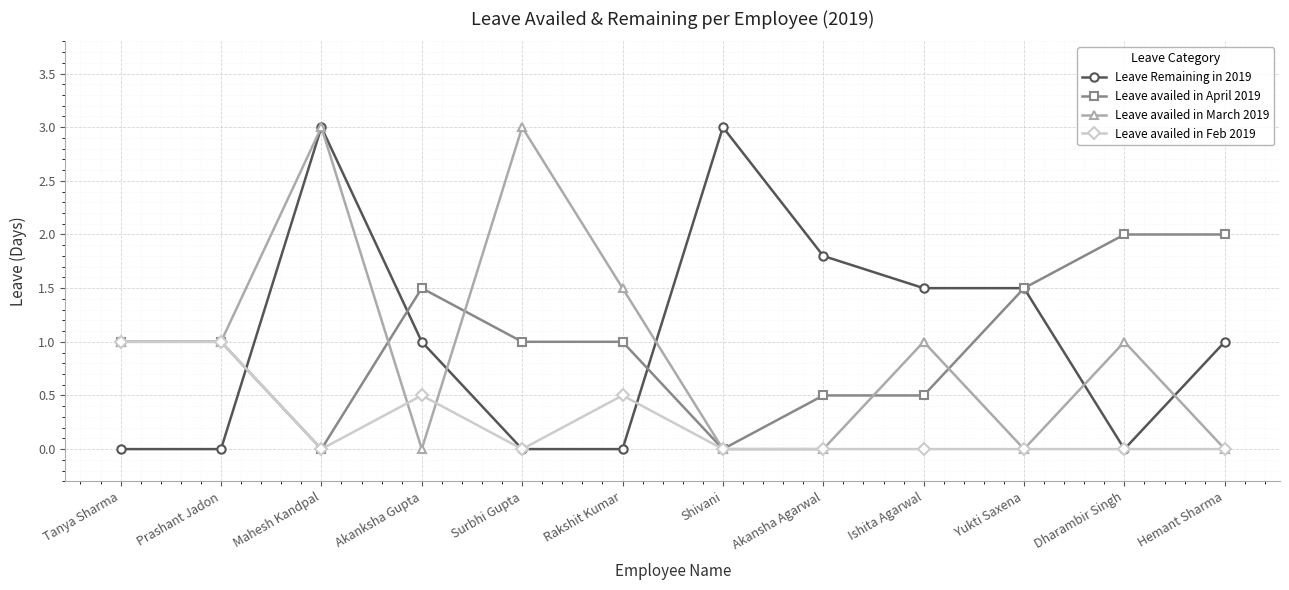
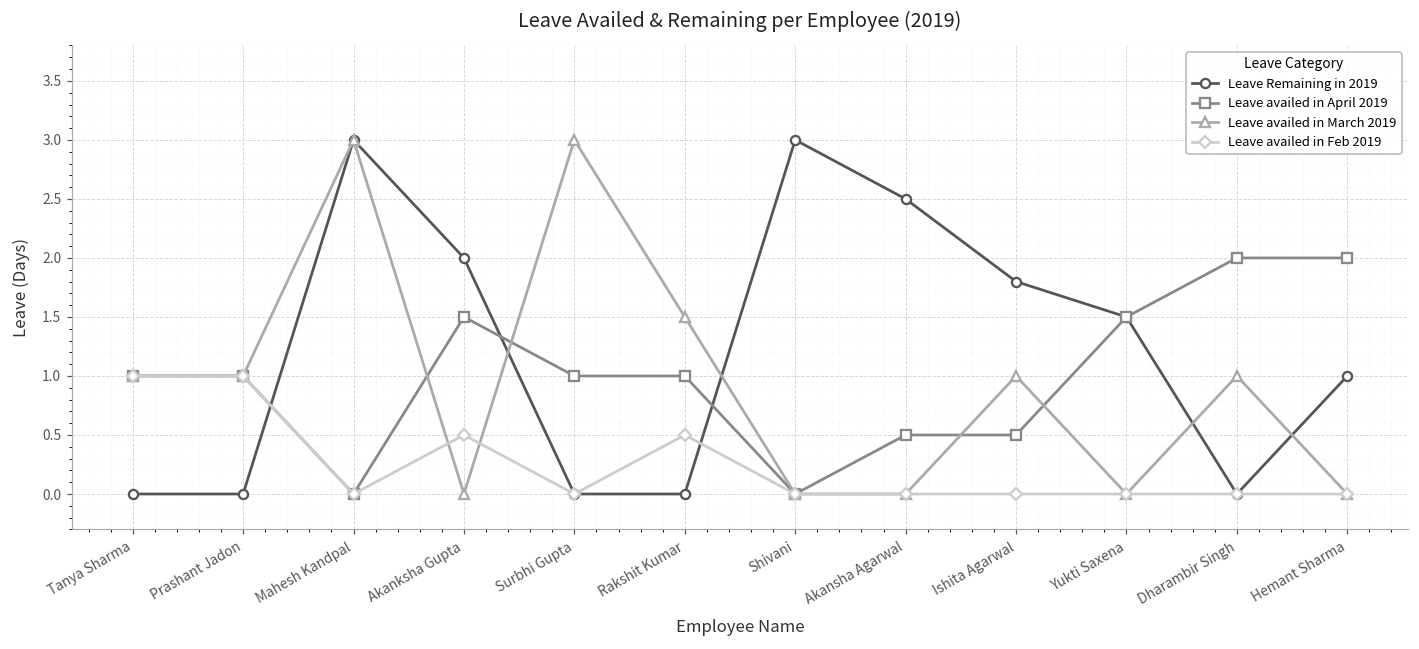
  {
    "Leave Remaining in 2019": {
      "Tanya Sharma": 0.0,
      "Prashant Jadon": 0.0,
-     "Akanksha Gupta": 1,
+     "Akanksha Gupta": 2,
      "Rakshit Kumar": 0.0,
      "Shivani": 3.0,
-     "Akansha Agarwal": 1.8,
-     "Ishita Agarwal": 1.5,
+     "Akansha Agarwal": 2.5,
+     "Ishita Agarwal": 1.8,
      "Hemant Sharma": 1.0
    }
  }
